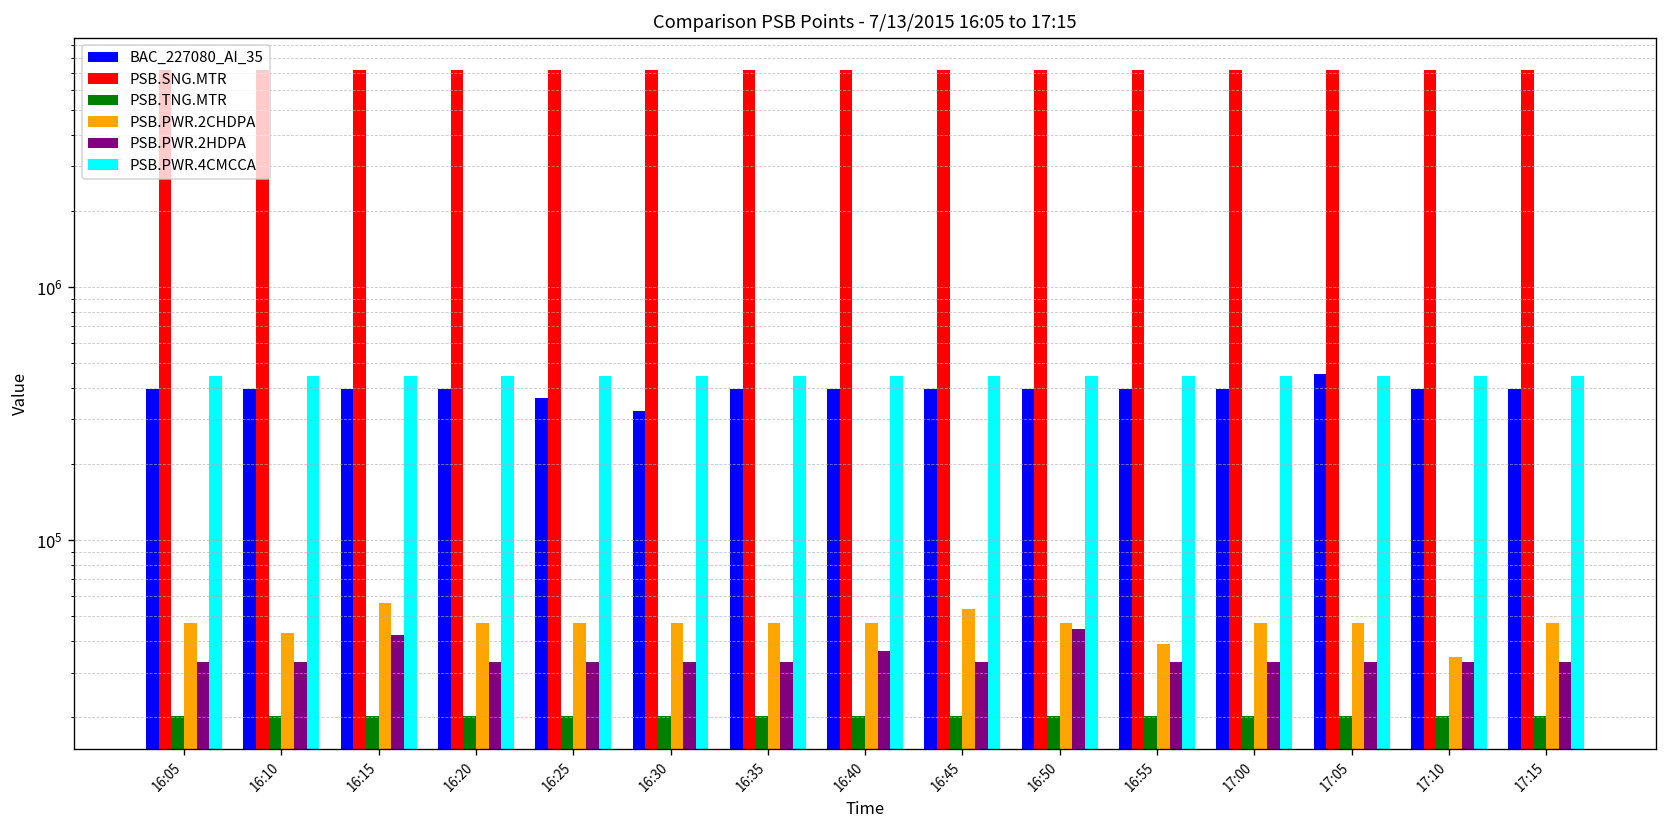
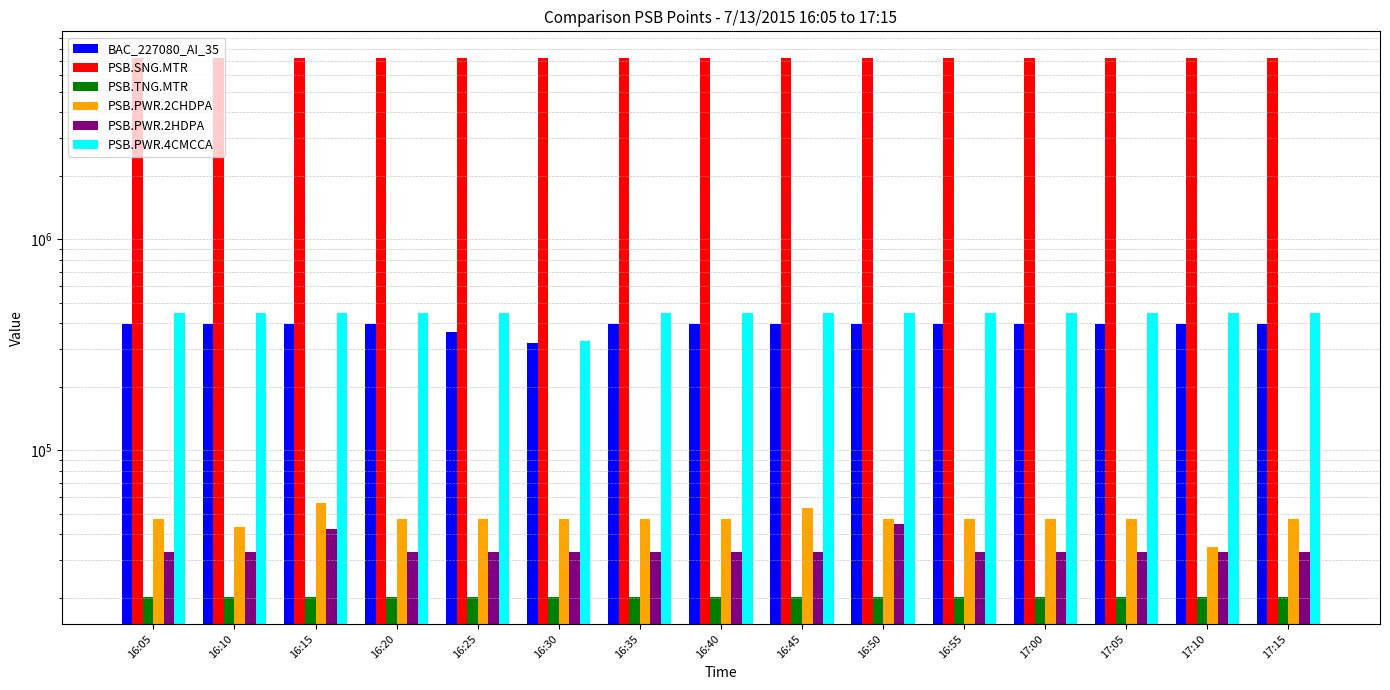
  {
    "BAC_227080_AI_35": {
      "16:05": 400000,
      "16:10": 400000,
      "16:15": 400000,
      "16:20": 400000,
      "16:25": 360000,
      "16:30": 320000,
      "16:35": 400000,
      "16:40": 400000,
      "16:45": 400000,
      "16:50": 400000,
      "16:55": 400000,
      "17:00": 400000,
-     "17:05": 450000,
+     "17:05": 400000,
      "17:10": 400000,
      "17:15": 400000
    },
    "PSB.SNG.MTR": {
      "16:15": 7200000,
      "16:20": 7200000,
      "16:25": 7200000,
      "16:30": 7200000,
      "16:35": 7200000,
      "16:40": 7200000,
      "16:45": 7200000,
      "16:50": 7200000,
      "16:55": 7200000,
      "17:00": 7200000,
      "17:05": 7200000,
      "17:10": 7200000,
      "17:15": 7200000
    },
    "PSB.TNG.MTR": {
      "16:05": 20000,
      "16:10": 20000,
      "16:15": 20000,
      "16:20": 20000,
      "16:25": 20000,
      "16:30": 20000,
      "16:35": 20000,
      "16:40": 20000,
      "16:45": 20000,
      "16:50": 20000,
      "16:55": 20000,
      "17:00": 20000,
      "17:05": 20000,
      "17:10": 20000,
      "17:15": 20000
    },
    "PSB.PWR.2CHDPA": {
      "16:05": 47000,
      "16:10": 43000,
      "16:15": 56000,
      "16:20": 47000,
      "16:25": 47000,
      "16:30": 47000,
      "16:35": 47000,
      "16:40": 47000,
      "16:45": 53000,
      "16:50": 47000,
-     "16:55": 39000,
+     "16:55": 47000,
      "17:00": 47000,
      "17:05": 47000,
      "17:10": 35000,
      "17:15": 47000
    },
    "PSB.PWR.2HDPA": {
      "16:05": 33000,
      "16:10": 33000,
      "16:15": 42000,
      "16:20": 33000,
      "16:25": 33000,
      "16:30": 33000,
      "16:35": 33000,
-     "16:40": 37000,
+     "16:40": 33000,
      "16:45": 33000,
      "16:50": 44000,
      "16:55": 33000,
      "17:00": 33000,
      "17:05": 33000,
      "17:10": 33000,
      "17:15": 33000
    },
    "PSB.PWR.4CMCCA": {
      "16:05": 440000,
      "16:10": 440000,
      "16:15": 440000,
      "16:20": 440000,
      "16:25": 440000,
-     "16:30": 440000,
+     "16:30": 330000,
      "16:35": 440000,
      "16:40": 440000,
      "16:45": 440000,
      "16:50": 440000,
      "16:55": 440000,
      "17:00": 440000,
      "17:05": 440000,
      "17:10": 440000,
      "17:15": 440000
    }
  }
